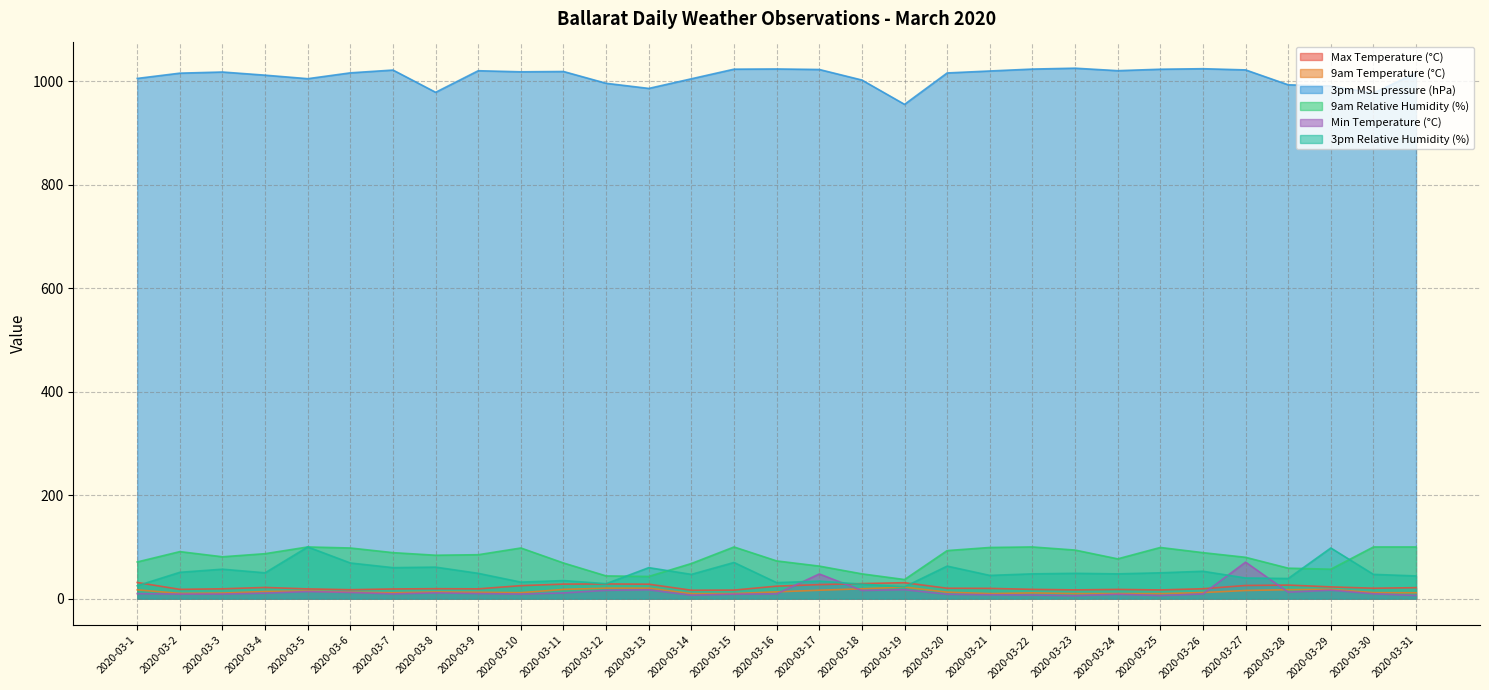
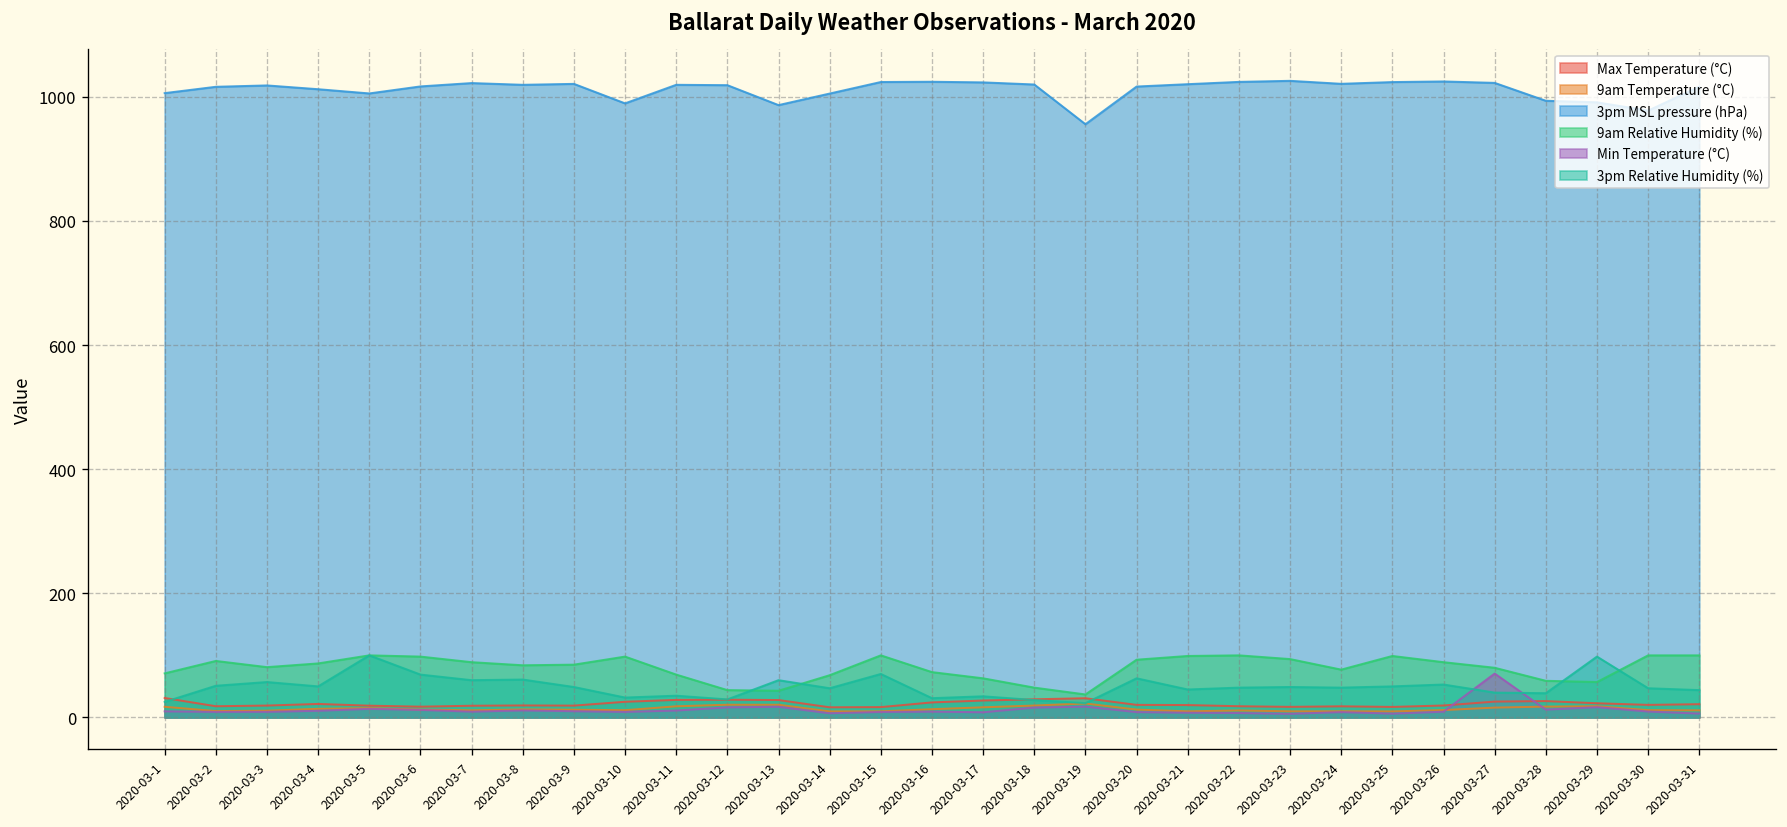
  {
    "3pm MSL pressure (hPa)": {
      "2020-03-1": 1010,
      "2020-03-2": 1020,
      "2020-03-3": 1020,
      "2020-03-4": 1010,
      "2020-03-5": 1010,
      "2020-03-6": 1020,
      "2020-03-7": 1020,
-     "2020-03-8": 980,
+     "2020-03-8": 1020,
      "2020-03-9": 1020,
-     "2020-03-10": 1020,
+     "2020-03-10": 990,
      "2020-03-11": 1020,
-     "2020-03-12": 1000,
+     "2020-03-12": 1020,
      "2020-03-13": 990,
      "2020-03-14": 1010,
      "2020-03-15": 1020,
      "2020-03-16": 1020,
      "2020-03-17": 1020,
-     "2020-03-18": 1000,
+     "2020-03-18": 1020,
      "2020-03-19": 960,
      "2020-03-20": 1020,
      "2020-03-21": 1020,
      "2020-03-22": 1020,
      "2020-03-23": 1030,
      "2020-03-24": 1020,
      "2020-03-25": 1020,
      "2020-03-26": 1020,
      "2020-03-27": 1020,
      "2020-03-28": 990
    },
    "Min Temperature (°C)": {
      "2020-03-1": 10,
      "2020-03-11": 10,
-     "2020-03-17": 50,
+     "2020-03-17": 10,
      "2020-03-19": 20,
      "2020-03-27": 70,
      "2020-03-31": 10
    }
  }
